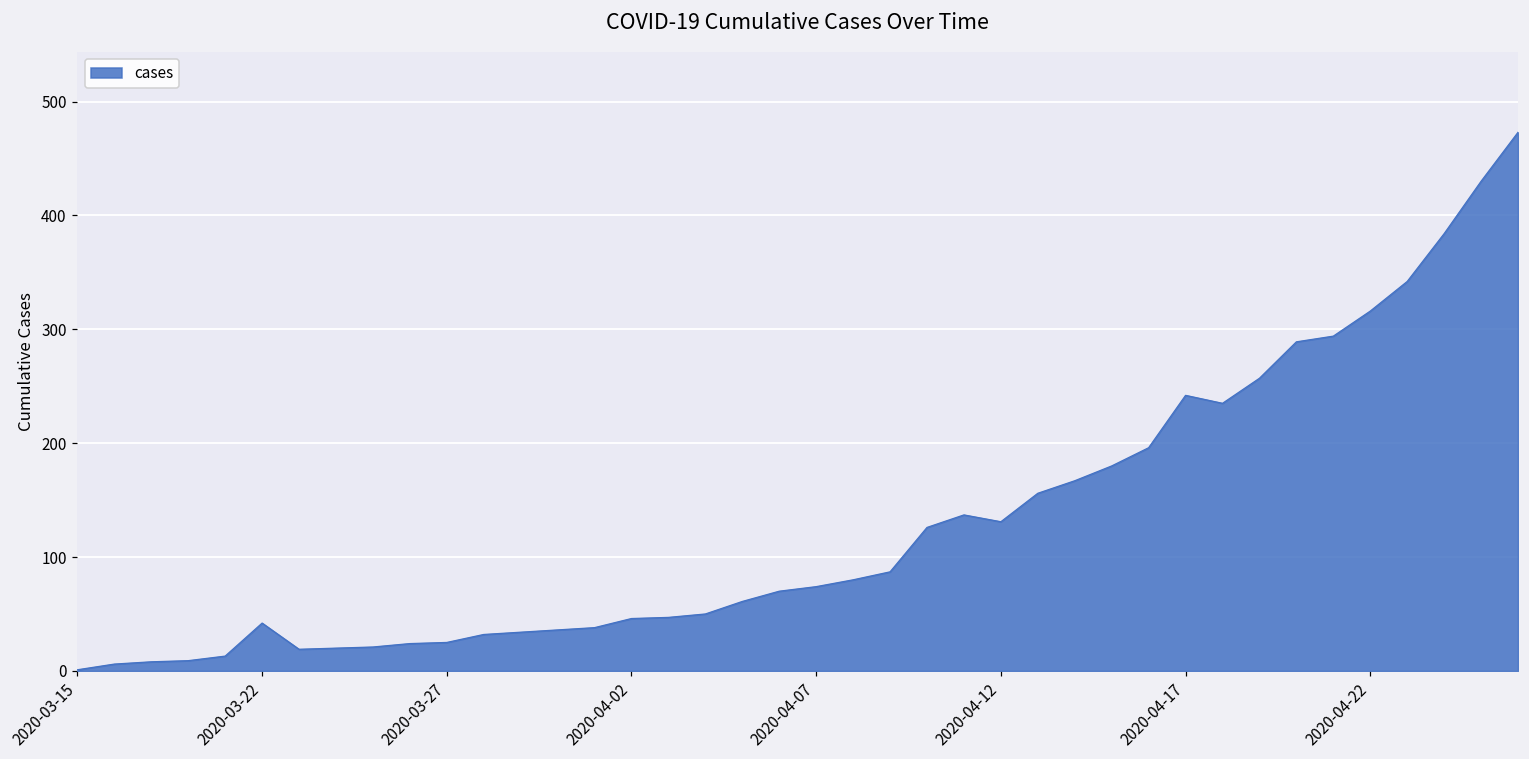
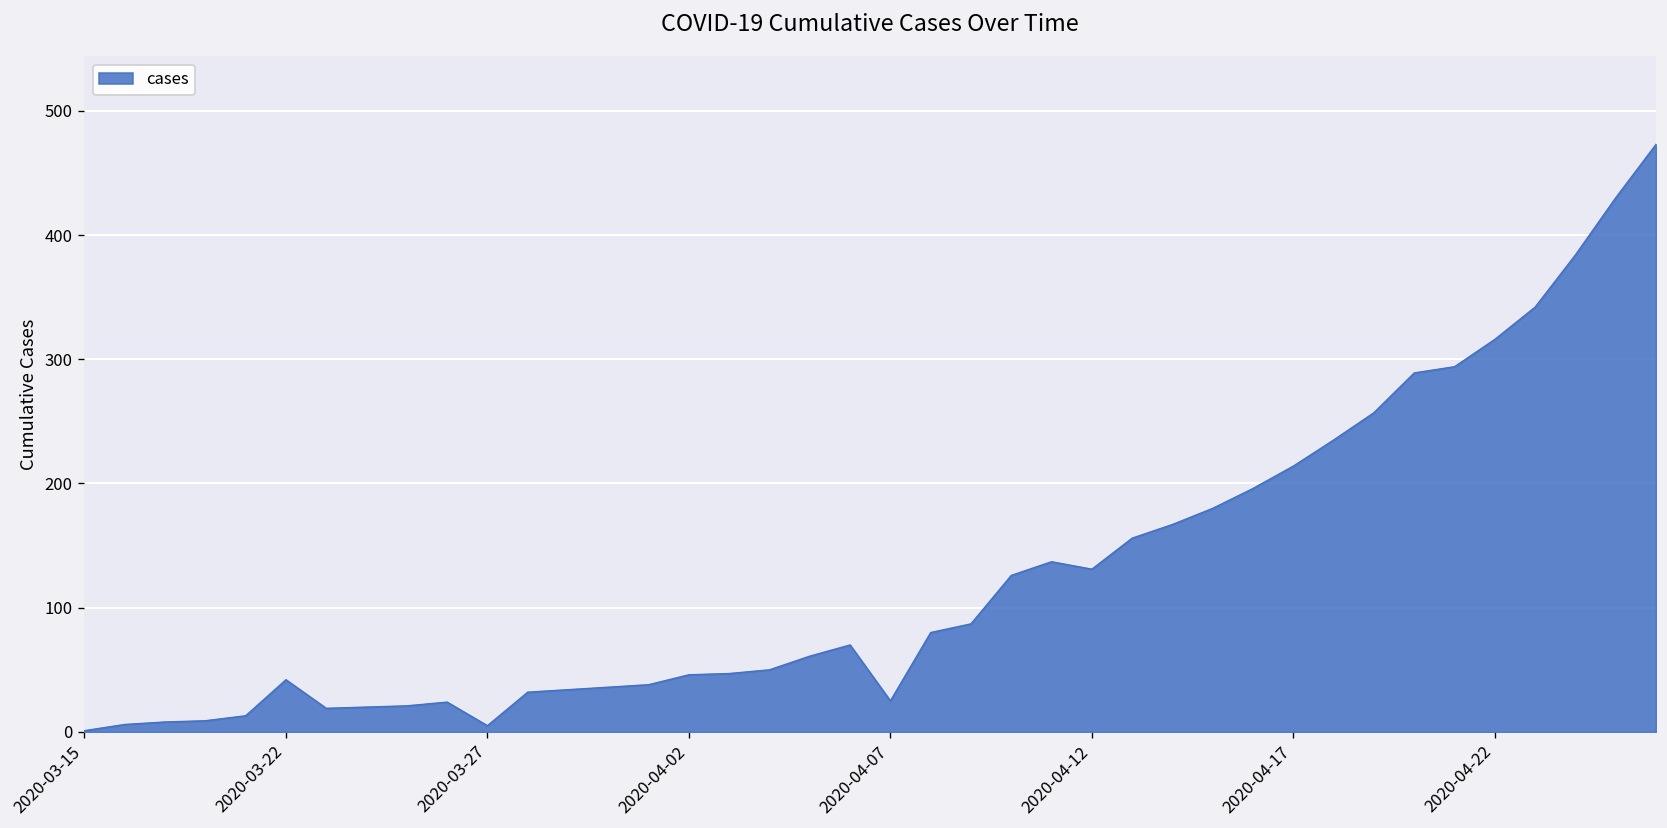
  {
    "2020-03-15": 1,
    "2020-03-22": 42,
-   "2020-03-27": 25,
+   "2020-03-27": 5,
    "2020-04-02": 46,
-   "2020-04-07": 74,
+   "2020-04-07": 25,
    "2020-04-12": 131,
-   "2020-04-17": 242,
+   "2020-04-17": 214,
    "2020-04-22": 316
  }
